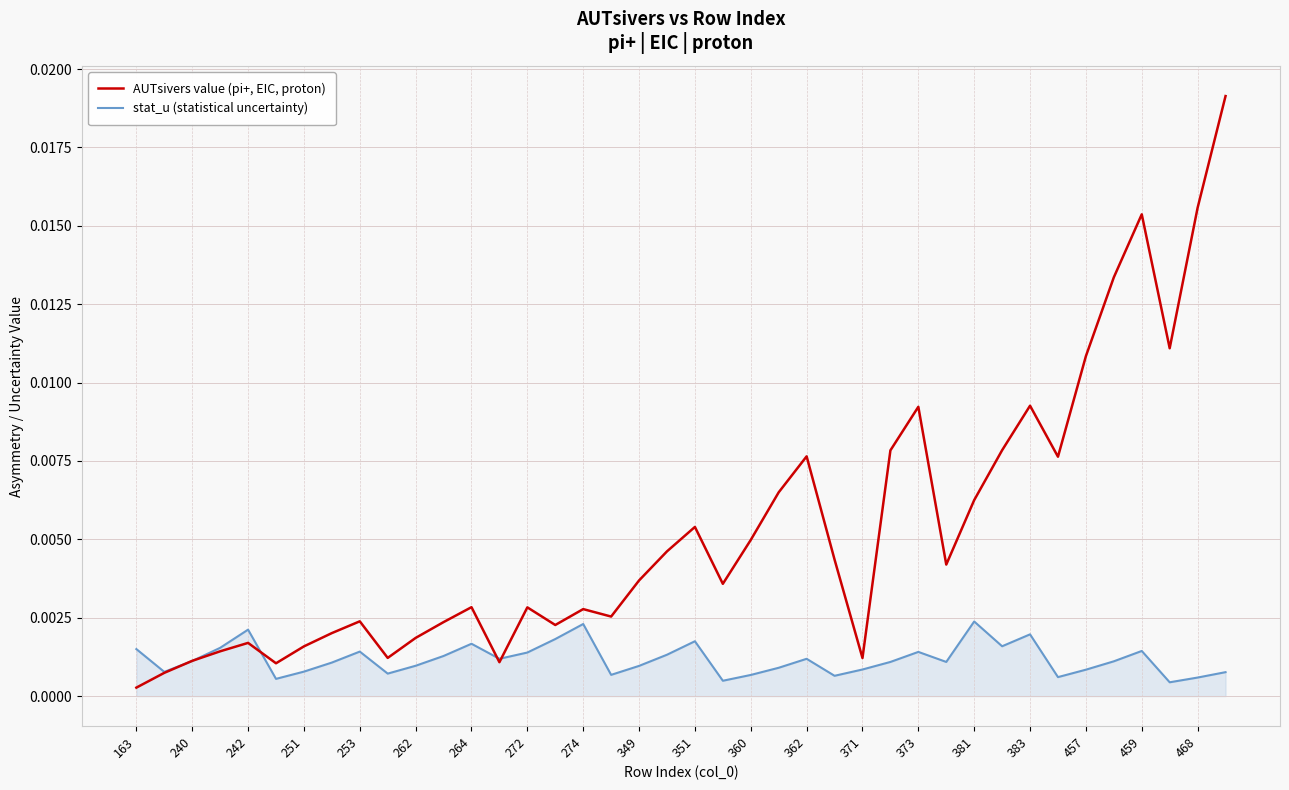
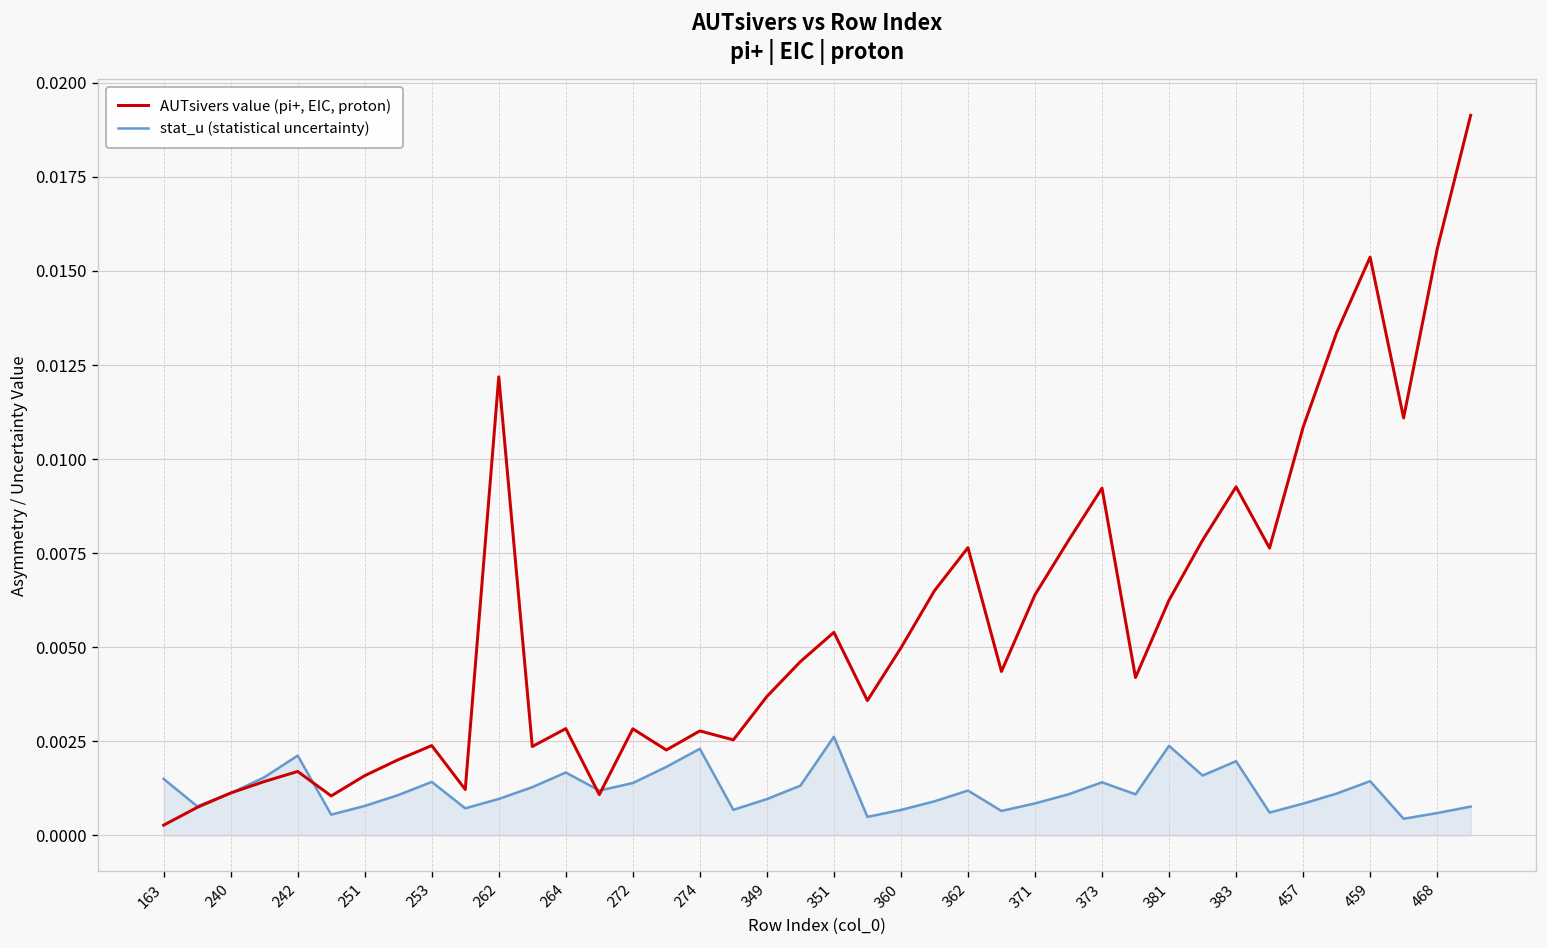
  {
    "AUTsivers value (pi+, EIC, proton)": {
      "163": 0.0003,
      "242": 0.0017,
      "251": 0.0016,
      "253": 0.0024,
-     "262": 0.0019,
+     "262": 0.0122,
      "264": 0.0028,
      "272": 0.0028,
      "274": 0.0028,
      "349": 0.0037,
      "351": 0.0054,
      "360": 0.0050,
      "362": 0.0076,
-     "371": 0.0012,
+     "371": 0.0064,
      "373": 0.0092,
      "381": 0.0063,
      "383": 0.0093,
      "457": 0.0108,
      "459": 0.0154,
      "468": 0.0156
    },
    "stat_u (statistical uncertainty)": {
      "163": 0.0015,
      "242": 0.0021,
      "251": 0.0008,
      "253": 0.0014,
      "262": 0.0010,
      "264": 0.0017,
      "272": 0.0014,
      "274": 0.0023,
      "349": 0.0010,
-     "351": 0.0018,
+     "351": 0.0026,
      "360": 0.0007,
      "362": 0.0012,
      "371": 0.0008,
      "373": 0.0014,
      "381": 0.0024,
      "383": 0.0020,
      "457": 0.0008,
      "459": 0.0014,
      "468": 0.0006
    }
  }
